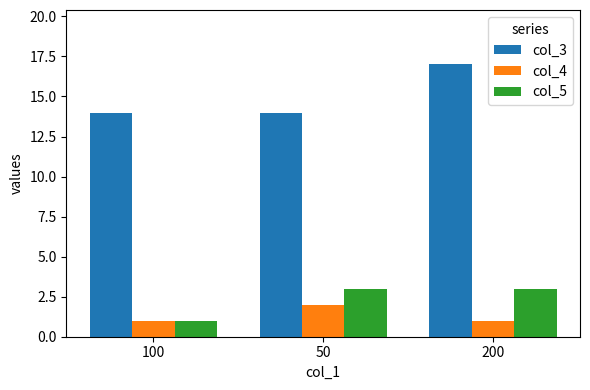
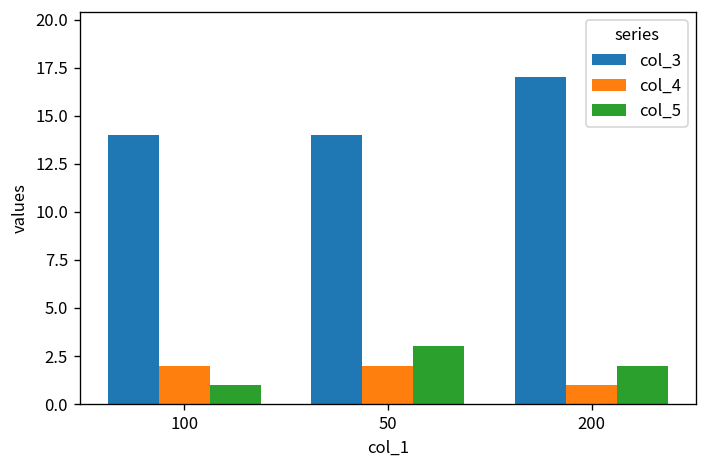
  {
    "col_3": {
      "100": 14,
      "50": 14,
      "200": 17
    },
    "col_4": {
-     "100": 1,
+     "100": 2,
      "50": 2,
      "200": 1
    },
    "col_5": {
      "100": 1,
      "50": 3,
-     "200": 3
+     "200": 2
    }
  }
